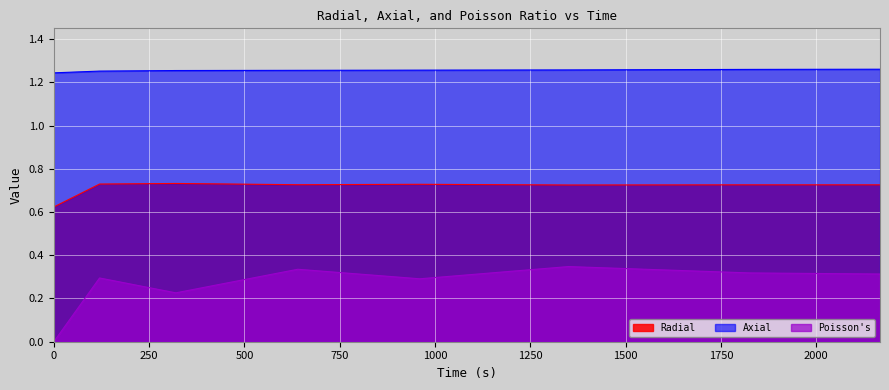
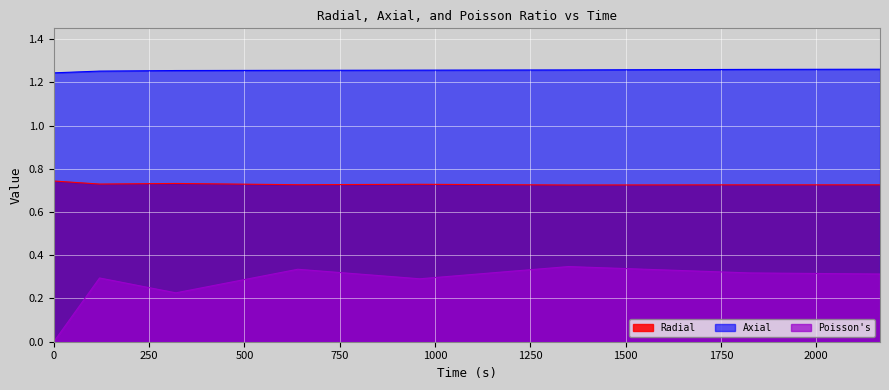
  {
    "Radial": {
-     "0": 0.62
+     "0": 0.74
    },
    "Axial": {
      "0": 1.24
    },
    "Poisson's": {
      "0": 0.00
    }
  }
